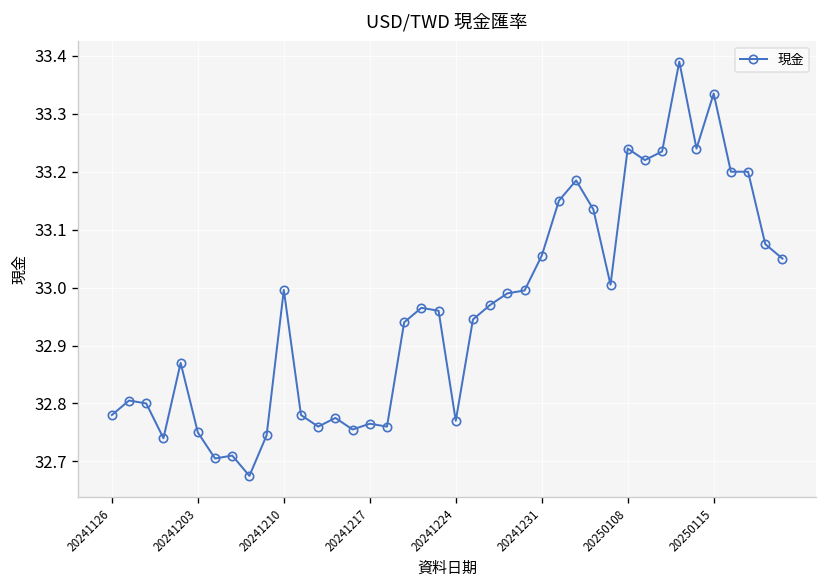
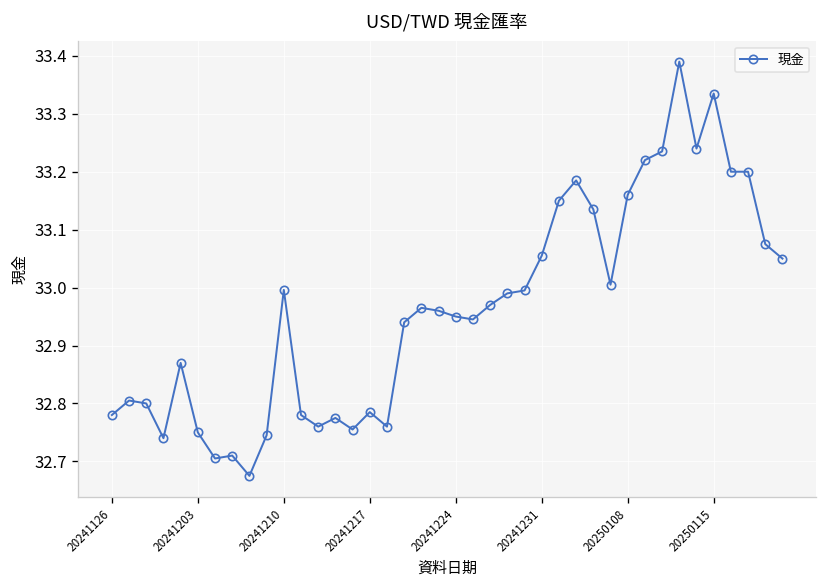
  {
    "20241126": 32.78,
    "20241203": 32.75,
    "20241210": 33.00,
-   "20241217": 32.77,
-   "20241224": 32.77,
+   "20241217": 32.79,
+   "20241224": 32.95,
    "20241231": 33.06,
-   "20250108": 33.24,
+   "20250108": 33.16,
    "20250115": 33.34
  }
